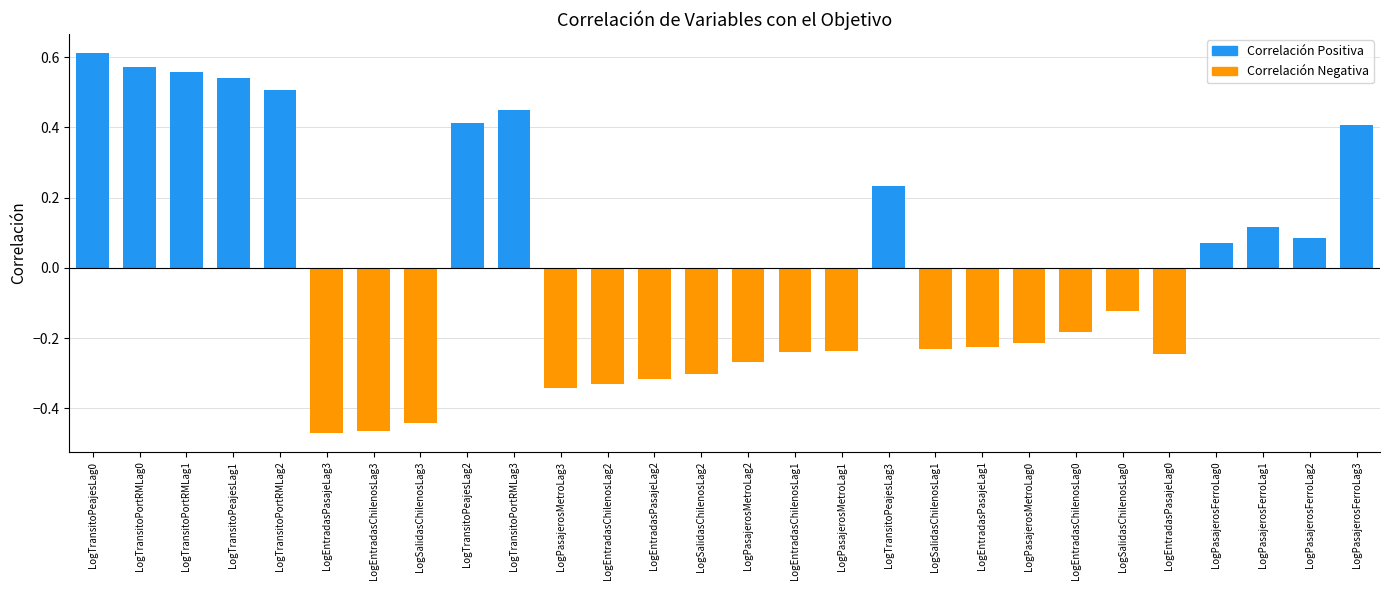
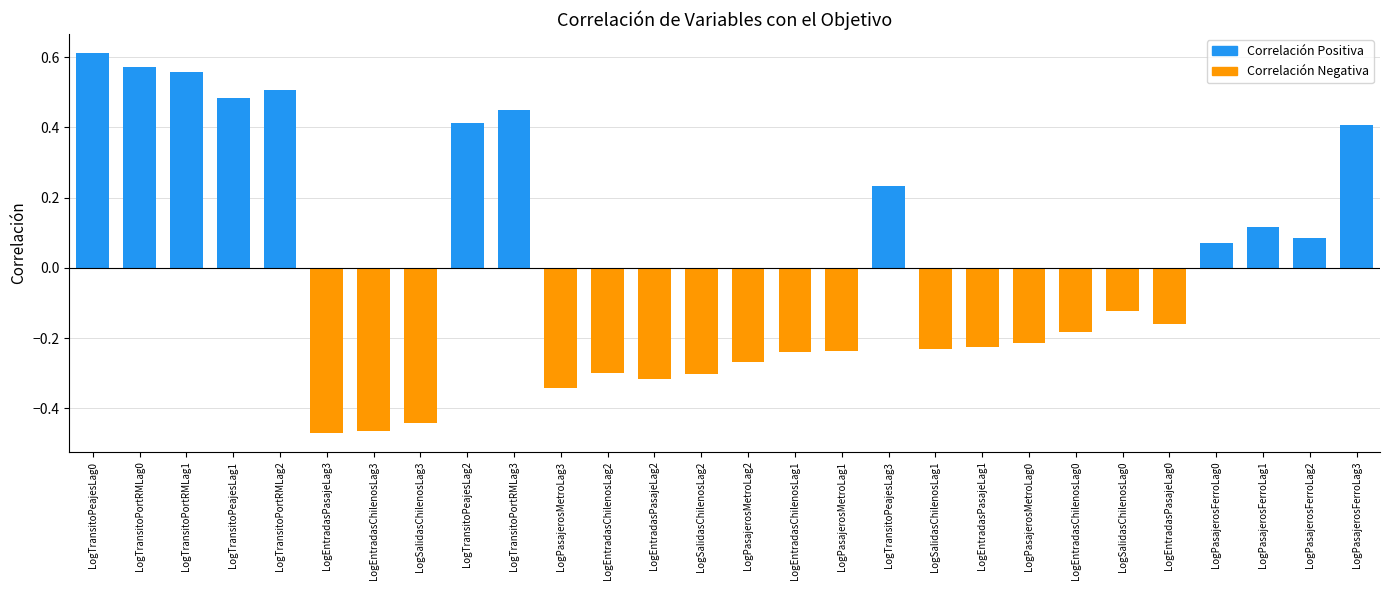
  {
    "LogTransitoPeajesLag0": 0.61,
    "LogTransitoPortRMLag0": 0.57,
    "LogTransitoPortRMLag1": 0.56,
-   "LogTransitoPeajesLag1": 0.54,
+   "LogTransitoPeajesLag1": 0.48,
    "LogTransitoPortRMLag2": 0.51,
    "LogEntradasPasajeLag3": -0.47,
    "LogEntradasChilenosLag3": -0.46,
    "LogSalidasChilenosLag3": -0.44,
    "LogTransitoPeajesLag2": 0.41,
    "LogTransitoPortRMLag3": 0.45,
    "LogPasajerosMetroLag3": -0.34,
-   "LogEntradasChilenosLag2": -0.33,
+   "LogEntradasChilenosLag2": -0.30,
    "LogEntradasPasajeLag2": -0.32,
    "LogSalidasChilenosLag2": -0.30,
    "LogPasajerosMetroLag2": -0.27,
    "LogEntradasChilenosLag1": -0.24,
    "LogPasajerosMetroLag1": -0.24,
    "LogTransitoPeajesLag3": 0.23,
    "LogSalidasChilenosLag1": -0.23,
    "LogEntradasPasajeLag1": -0.23,
    "LogPasajerosMetroLag0": -0.22,
    "LogEntradasChilenosLag0": -0.18,
    "LogSalidasChilenosLag0": -0.12,
-   "LogEntradasPasajeLag0": -0.25,
+   "LogEntradasPasajeLag0": -0.16,
    "LogPasajerosFerroLag0": 0.07,
    "LogPasajerosFerroLag1": 0.12,
    "LogPasajerosFerroLag2": 0.09,
    "LogPasajerosFerroLag3": 0.41
  }
